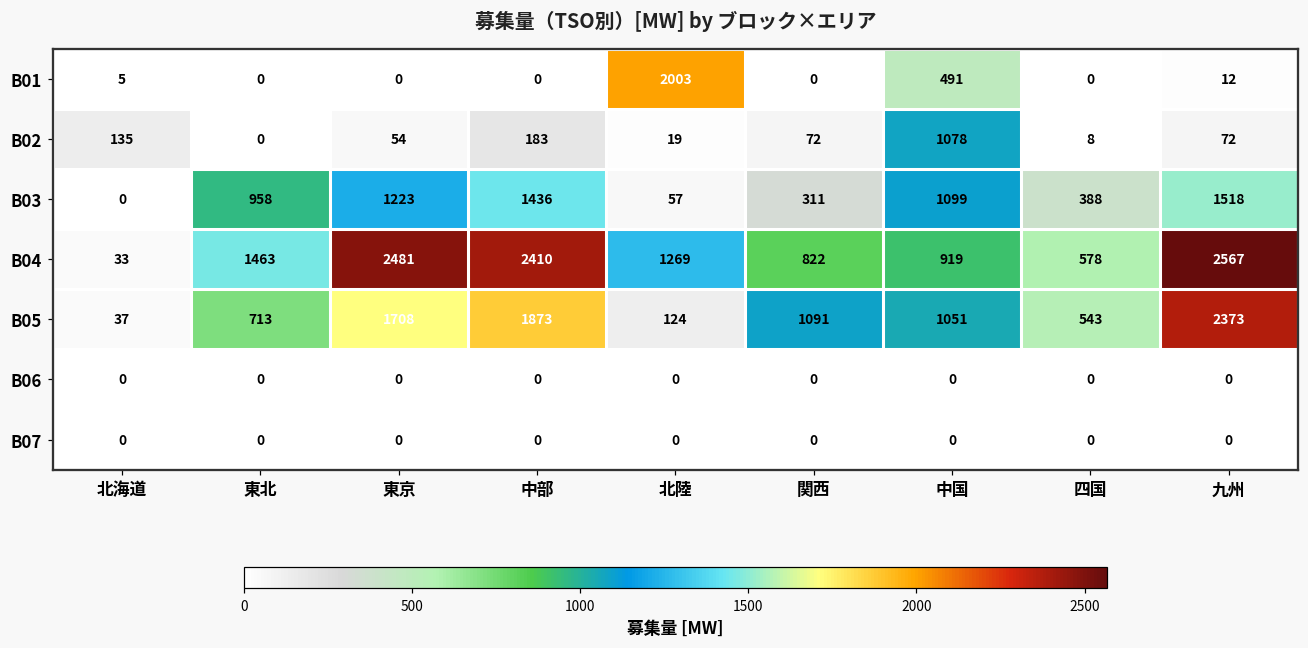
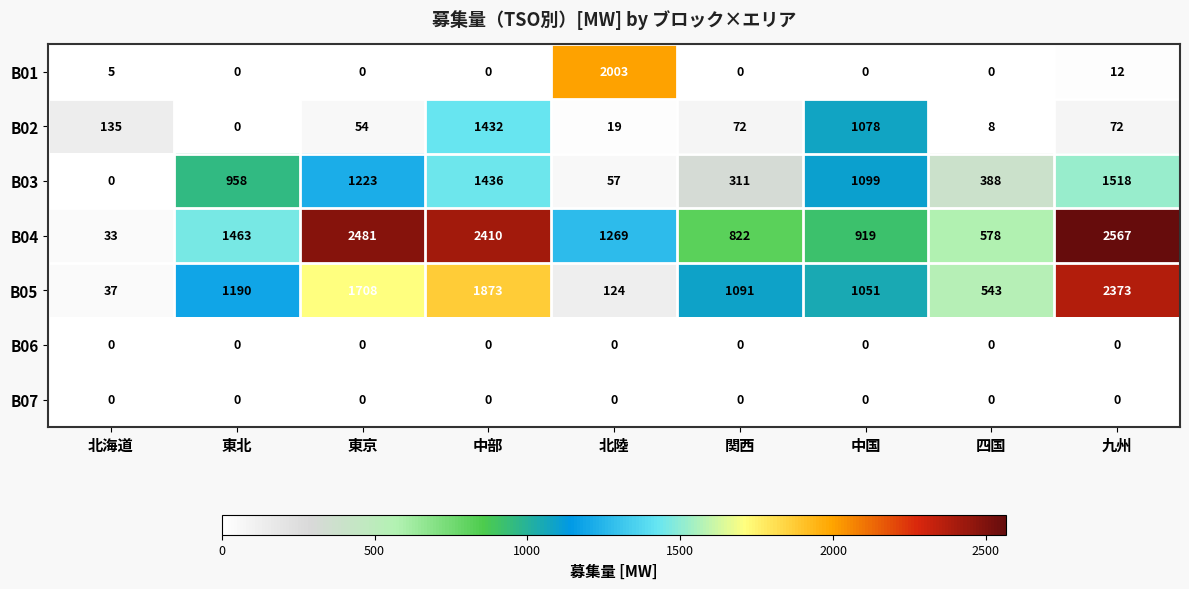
  {
    "B01": {
      "北海道": 5,
      "東北": 0,
      "東京": 0,
      "中部": 0,
      "北陸": 2003,
      "関西": 0,
-     "中国": 491,
+     "中国": 0,
      "四国": 0,
      "九州": 12
    },
    "B02": {
      "北海道": 135,
      "東北": 0,
      "東京": 54,
-     "中部": 183,
+     "中部": 1432,
      "北陸": 19,
      "関西": 72,
      "中国": 1078,
      "四国": 8,
      "九州": 72
    },
    "B03": {
      "北海道": 0,
      "東北": 958,
      "東京": 1223,
      "中部": 1436,
      "北陸": 57,
      "関西": 311,
      "中国": 1099,
      "四国": 388,
      "九州": 1518
    },
    "B04": {
      "北海道": 33,
      "東北": 1463,
      "東京": 2481,
      "中部": 2410,
      "北陸": 1269,
      "関西": 822,
      "中国": 919,
      "四国": 578,
      "九州": 2567
    },
    "B05": {
      "北海道": 37,
-     "東北": 713,
+     "東北": 1190,
      "東京": 1708,
      "中部": 1873,
      "北陸": 124,
      "関西": 1091,
      "中国": 1051,
      "四国": 543,
      "九州": 2373
    },
    "B06": {
      "北海道": 0,
      "東北": 0,
      "東京": 0,
      "中部": 0,
      "北陸": 0,
      "関西": 0,
      "中国": 0,
      "四国": 0,
      "九州": 0
    },
    "B07": {
      "北海道": 0,
      "東北": 0,
      "東京": 0,
      "中部": 0,
      "北陸": 0,
      "関西": 0,
      "中国": 0,
      "四国": 0,
      "九州": 0
    }
  }
